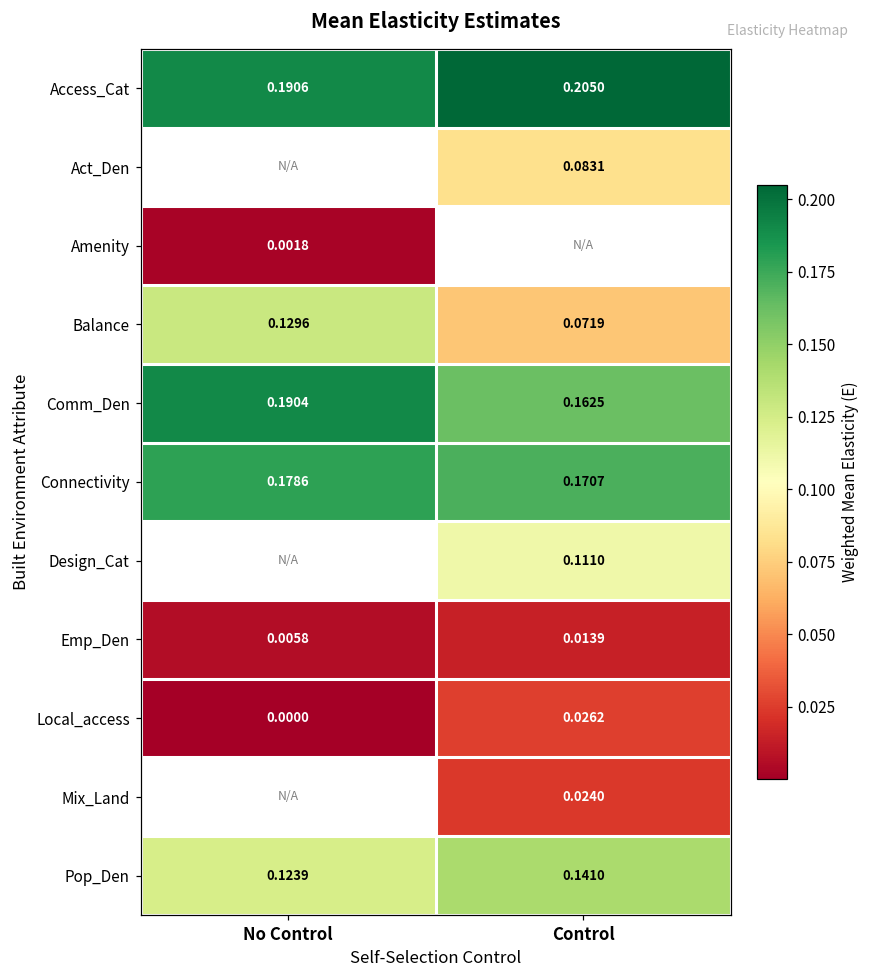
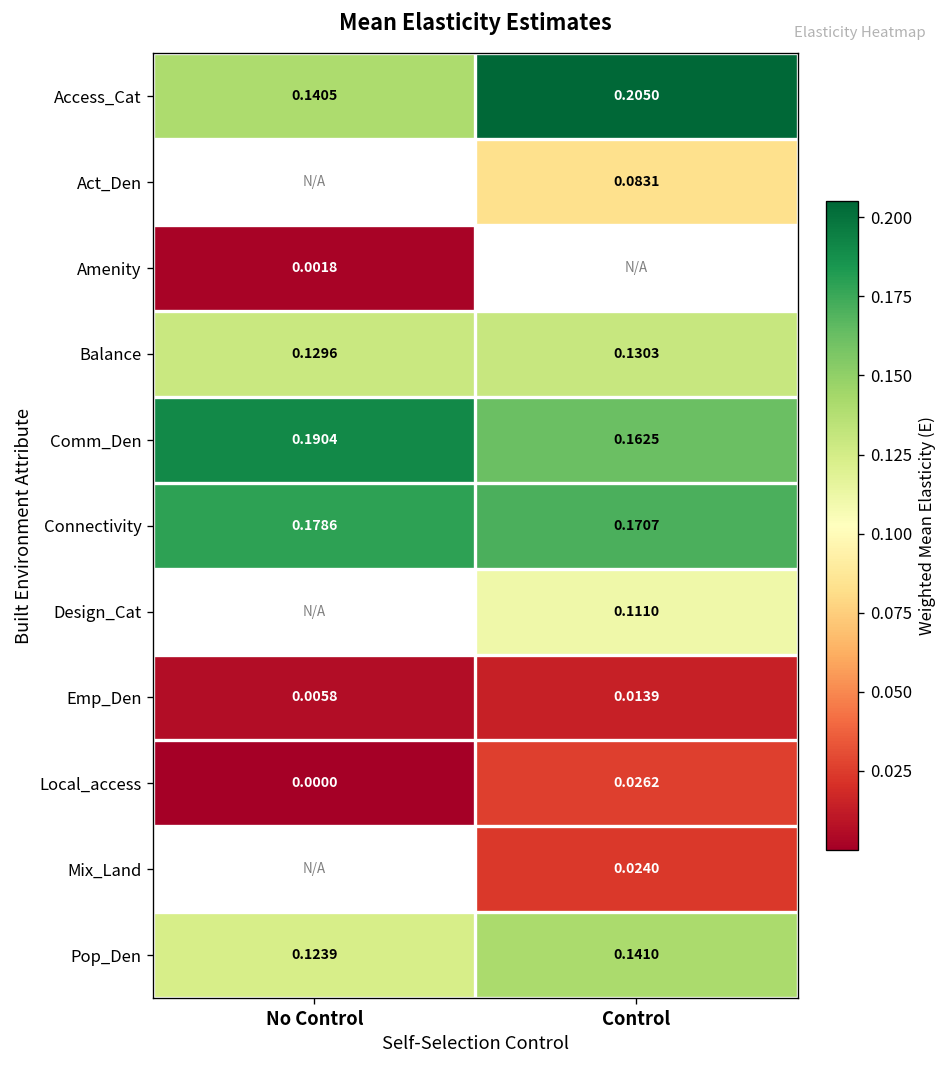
  {
    "Access_Cat": {
-     "No Control": 0.1906,
+     "No Control": 0.1405,
      "Control": 0.2050
    },
    "Act_Den": {
      "Control": 0.0831
    },
    "Amenity": {
      "No Control": 0.0018
    },
    "Balance": {
      "No Control": 0.1296,
-     "Control": 0.0719
+     "Control": 0.1303
    },
    "Comm_Den": {
      "No Control": 0.1904,
      "Control": 0.1625
    },
    "Connectivity": {
      "No Control": 0.1786,
      "Control": 0.1707
    },
    "Design_Cat": {
      "Control": 0.1110
    },
    "Emp_Den": {
      "No Control": 0.0058,
      "Control": 0.0139
    },
    "Local_access": {
      "No Control": 0.0000,
      "Control": 0.0262
    },
    "Mix_Land": {
      "Control": 0.0240
    },
    "Pop_Den": {
      "No Control": 0.1239,
      "Control": 0.1410
    }
  }
